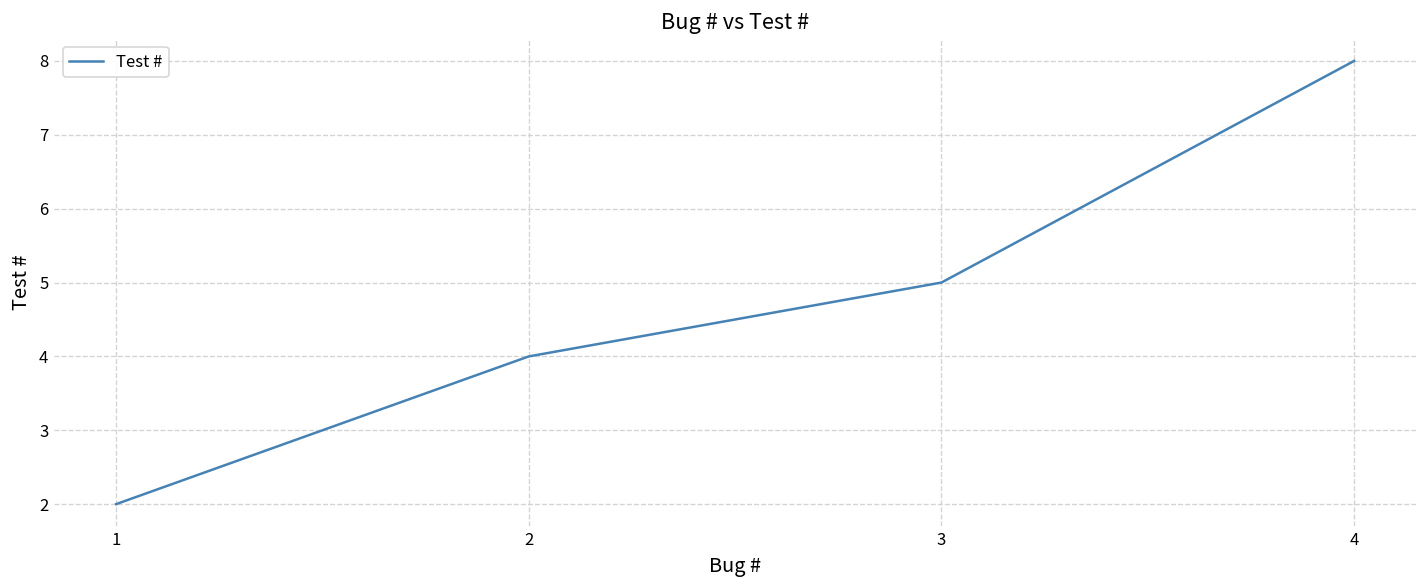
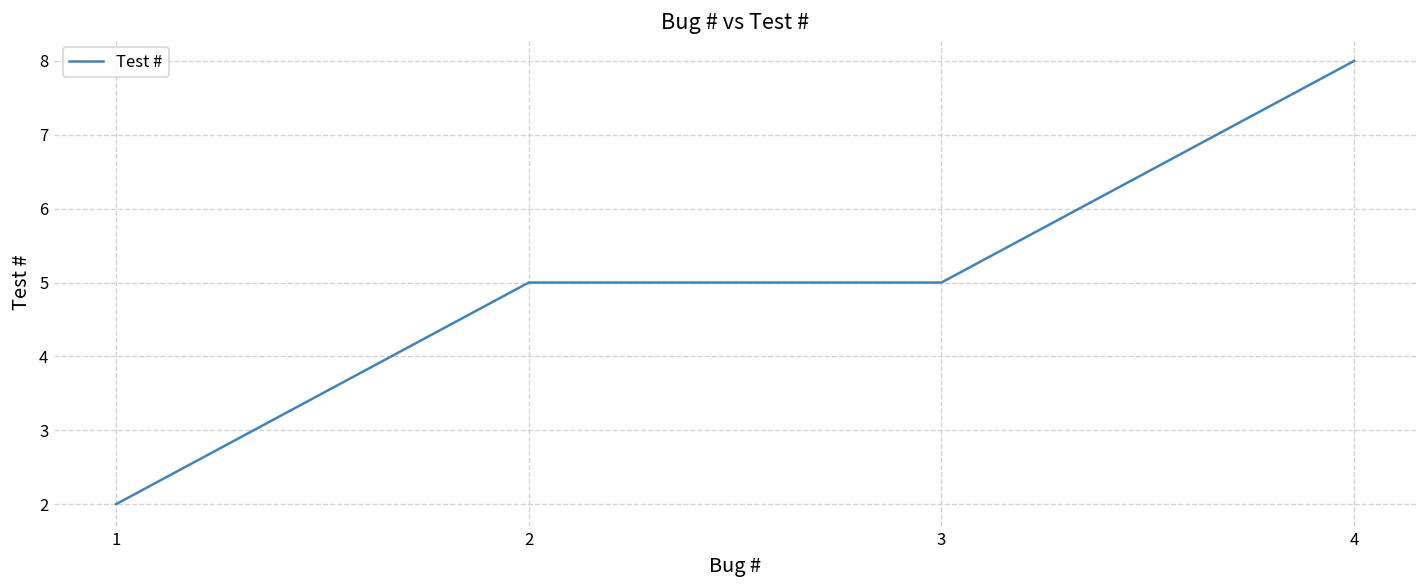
  {
    "1": 2,
-   "2": 4,
+   "2": 5,
    "3": 5,
    "4": 8
  }
